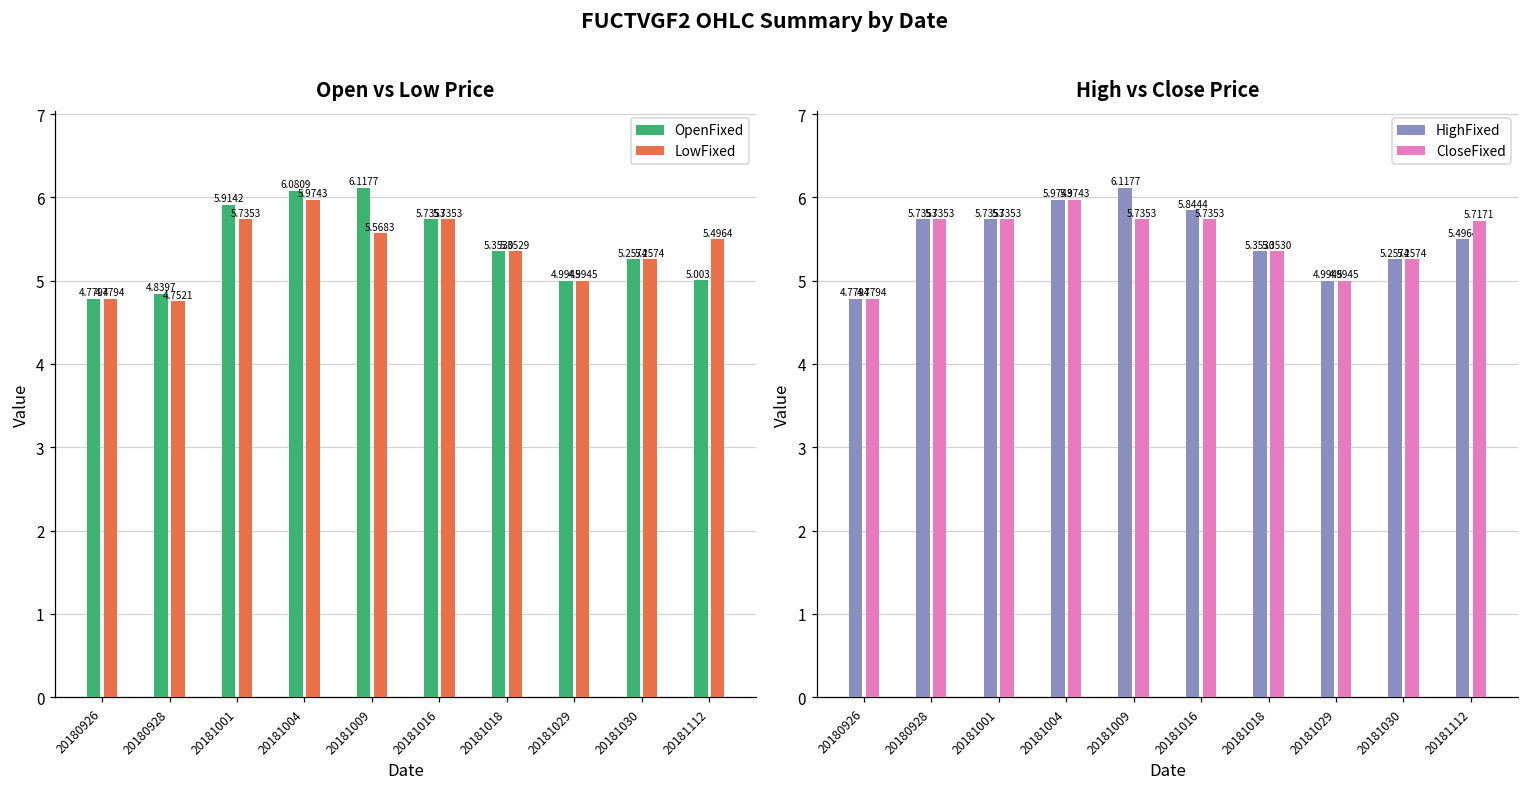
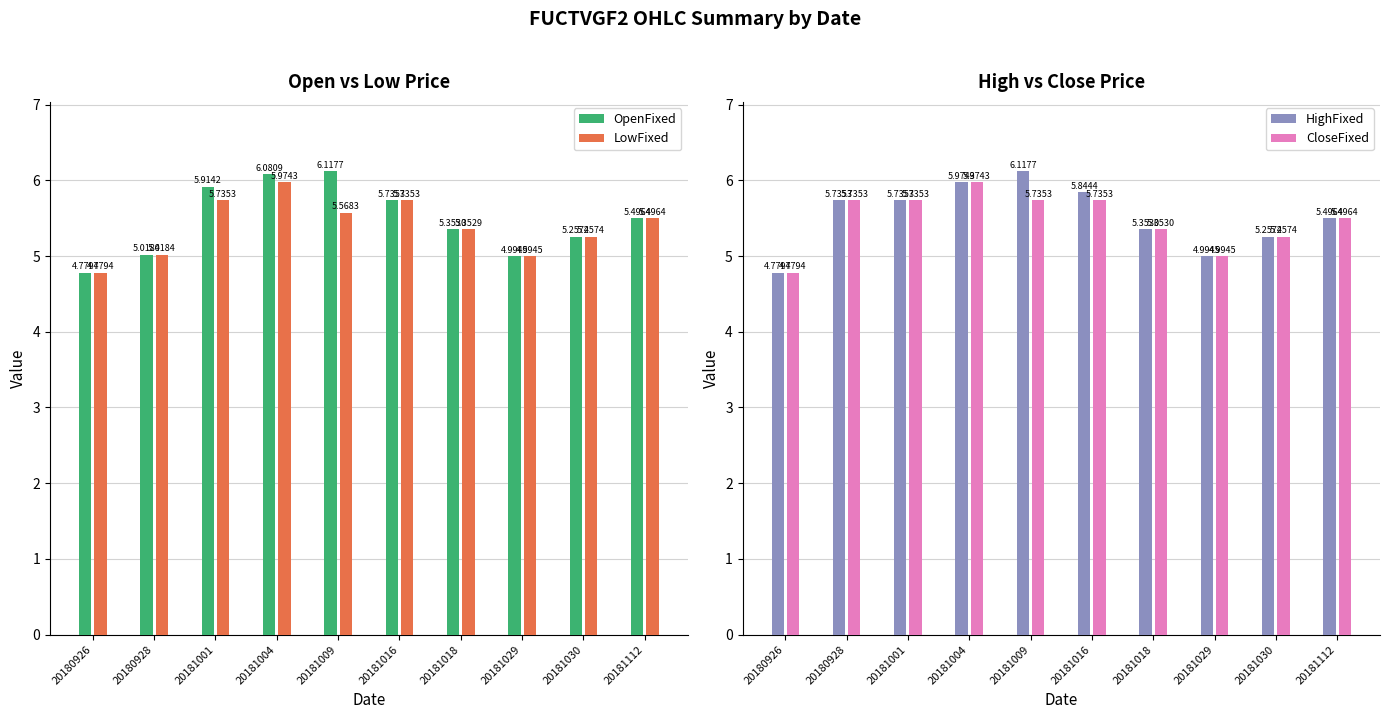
  {
    "Open vs Low Price": {
      "OpenFixed": {
-       "20180928": 4.8397,
+       "20180928": 5.0184,
        "20181001": 5.9142,
        "20181004": 6.0809,
        "20181009": 6.1177,
-       "20181112": 5.0031
+       "20181112": 5.4964
      },
      "LowFixed": {
-       "20180928": 4.7521,
+       "20180928": 5.0184,
        "20181001": 5.7353,
        "20181004": 5.9743,
        "20181009": 5.5683,
        "20181112": 5.4964
      }
    },
    "High vs Close Price": {
      "HighFixed": {
        "20181009": 6.1177,
        "20181016": 5.8444,
        "20181112": 5.4964
      },
      "CloseFixed": {
        "20181009": 5.7353,
        "20181016": 5.7353,
-       "20181112": 5.7171
+       "20181112": 5.4964
      }
    }
  }
